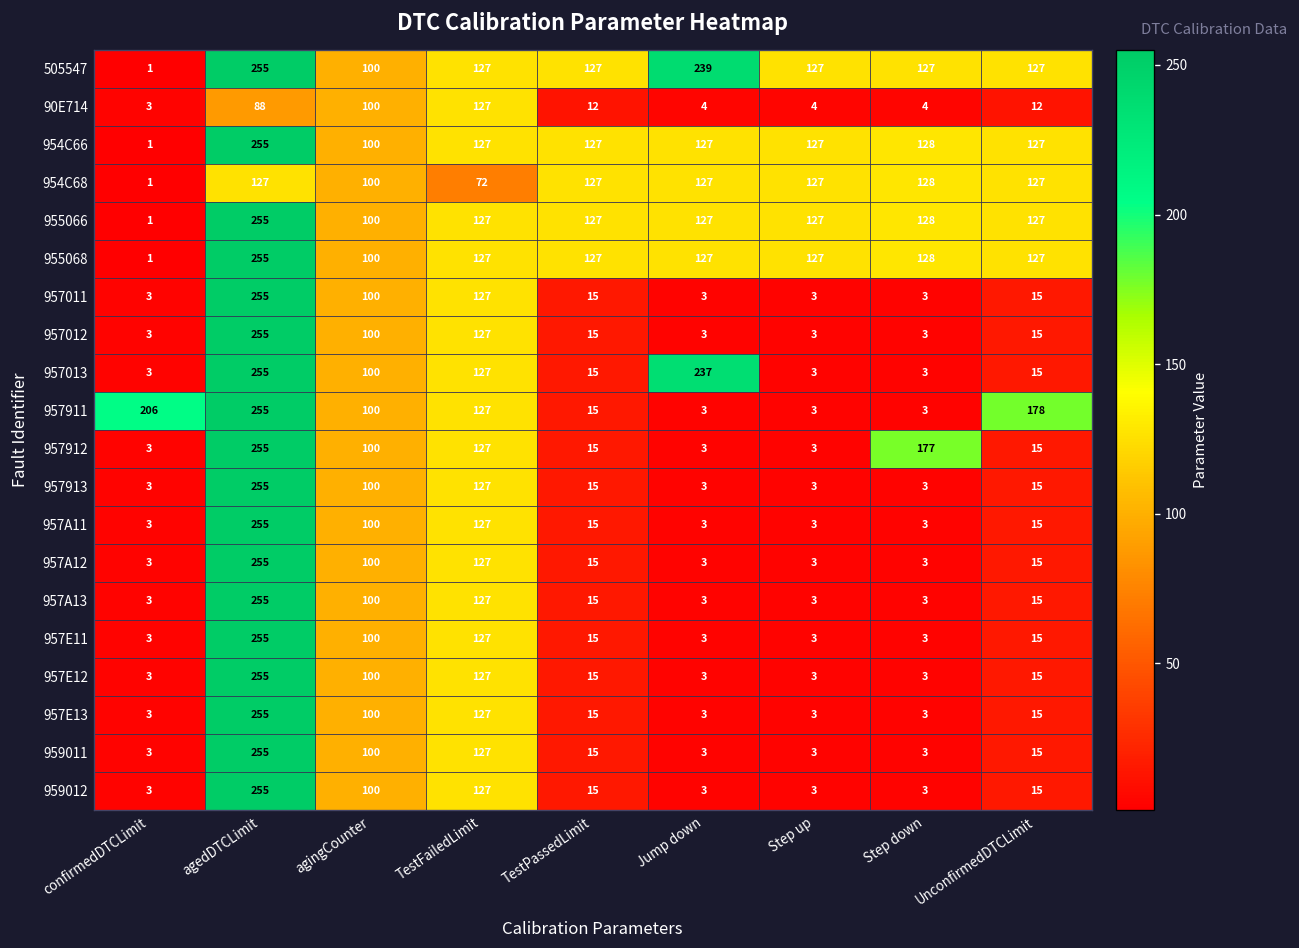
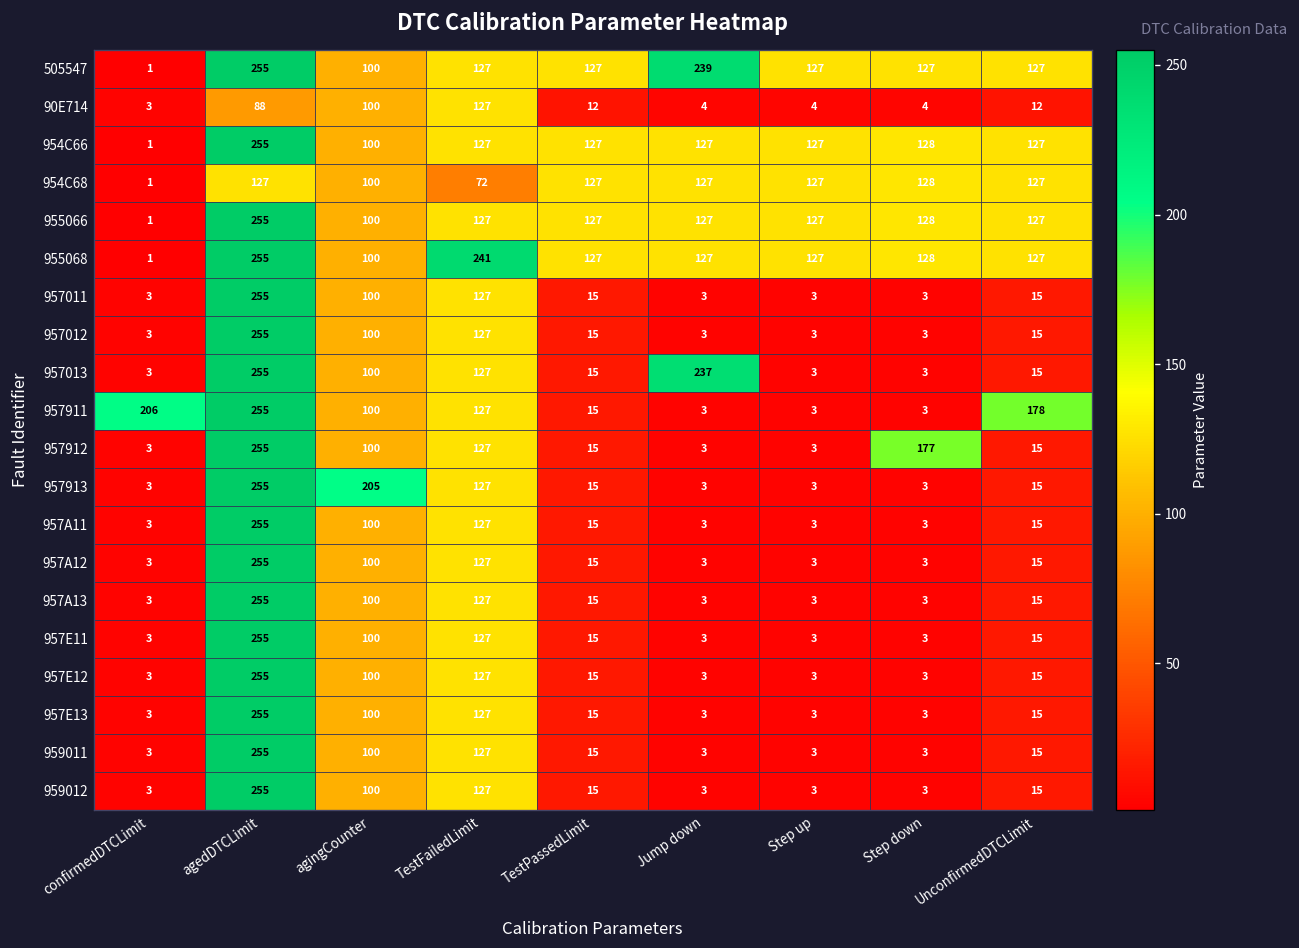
  {
    "505547": {
      "confirmedDTCLimit": 1,
      "agedDTCLimit": 255,
      "agingCounter": 100,
      "TestFailedLimit": 127,
      "TestPassedLimit": 127,
      "Jump down": 239,
      "Step up": 127,
      "Step down": 127,
      "UnconfirmedDTCLimit": 127
    },
    "90E714": {
      "confirmedDTCLimit": 3,
      "agedDTCLimit": 88,
      "agingCounter": 100,
      "TestFailedLimit": 127,
      "TestPassedLimit": 12,
      "Jump down": 4,
      "Step up": 4,
      "Step down": 4,
      "UnconfirmedDTCLimit": 12
    },
    "954C66": {
      "confirmedDTCLimit": 1,
      "agedDTCLimit": 255,
      "agingCounter": 100,
      "TestFailedLimit": 127,
      "TestPassedLimit": 127,
      "Jump down": 127,
      "Step up": 127,
      "Step down": 128,
      "UnconfirmedDTCLimit": 127
    },
    "954C68": {
      "confirmedDTCLimit": 1,
      "agedDTCLimit": 127,
      "agingCounter": 100,
      "TestFailedLimit": 72,
      "TestPassedLimit": 127,
      "Jump down": 127,
      "Step up": 127,
      "Step down": 128,
      "UnconfirmedDTCLimit": 127
    },
    "955066": {
      "confirmedDTCLimit": 1,
      "agedDTCLimit": 255,
      "agingCounter": 100,
      "TestFailedLimit": 127,
      "TestPassedLimit": 127,
      "Jump down": 127,
      "Step up": 127,
      "Step down": 128,
      "UnconfirmedDTCLimit": 127
    },
    "955068": {
      "confirmedDTCLimit": 1,
      "agedDTCLimit": 255,
      "agingCounter": 100,
-     "TestFailedLimit": 127,
+     "TestFailedLimit": 241,
      "TestPassedLimit": 127,
      "Jump down": 127,
      "Step up": 127,
      "Step down": 128,
      "UnconfirmedDTCLimit": 127
    },
    "957011": {
      "confirmedDTCLimit": 3,
      "agedDTCLimit": 255,
      "agingCounter": 100,
      "TestFailedLimit": 127,
      "TestPassedLimit": 15,
      "Jump down": 3,
      "Step up": 3,
      "Step down": 3,
      "UnconfirmedDTCLimit": 15
    },
    "957012": {
      "confirmedDTCLimit": 3,
      "agedDTCLimit": 255,
      "agingCounter": 100,
      "TestFailedLimit": 127,
      "TestPassedLimit": 15,
      "Jump down": 3,
      "Step up": 3,
      "Step down": 3,
      "UnconfirmedDTCLimit": 15
    },
    "957013": {
      "confirmedDTCLimit": 3,
      "agedDTCLimit": 255,
      "agingCounter": 100,
      "TestFailedLimit": 127,
      "TestPassedLimit": 15,
      "Jump down": 237,
      "Step up": 3,
      "Step down": 3,
      "UnconfirmedDTCLimit": 15
    },
    "957911": {
      "confirmedDTCLimit": 206,
      "agedDTCLimit": 255,
      "agingCounter": 100,
      "TestFailedLimit": 127,
      "TestPassedLimit": 15,
      "Jump down": 3,
      "Step up": 3,
      "Step down": 3,
      "UnconfirmedDTCLimit": 178
    },
    "957912": {
      "confirmedDTCLimit": 3,
      "agedDTCLimit": 255,
      "agingCounter": 100,
      "TestFailedLimit": 127,
      "TestPassedLimit": 15,
      "Jump down": 3,
      "Step up": 3,
      "Step down": 177,
      "UnconfirmedDTCLimit": 15
    },
    "957913": {
      "confirmedDTCLimit": 3,
      "agedDTCLimit": 255,
-     "agingCounter": 100,
+     "agingCounter": 205,
      "TestFailedLimit": 127,
      "TestPassedLimit": 15,
      "Jump down": 3,
      "Step up": 3,
      "Step down": 3,
      "UnconfirmedDTCLimit": 15
    },
    "957A11": {
      "confirmedDTCLimit": 3,
      "agedDTCLimit": 255,
      "agingCounter": 100,
      "TestFailedLimit": 127,
      "TestPassedLimit": 15,
      "Jump down": 3,
      "Step up": 3,
      "Step down": 3,
      "UnconfirmedDTCLimit": 15
    },
    "957A12": {
      "confirmedDTCLimit": 3,
      "agedDTCLimit": 255,
      "agingCounter": 100,
      "TestFailedLimit": 127,
      "TestPassedLimit": 15,
      "Jump down": 3,
      "Step up": 3,
      "Step down": 3,
      "UnconfirmedDTCLimit": 15
    },
    "957A13": {
      "confirmedDTCLimit": 3,
      "agedDTCLimit": 255,
      "agingCounter": 100,
      "TestFailedLimit": 127,
      "TestPassedLimit": 15,
      "Jump down": 3,
      "Step up": 3,
      "Step down": 3,
      "UnconfirmedDTCLimit": 15
    },
    "957E11": {
      "confirmedDTCLimit": 3,
      "agedDTCLimit": 255,
      "agingCounter": 100,
      "TestFailedLimit": 127,
      "TestPassedLimit": 15,
      "Jump down": 3,
      "Step up": 3,
      "Step down": 3,
      "UnconfirmedDTCLimit": 15
    },
    "957E12": {
      "confirmedDTCLimit": 3,
      "agedDTCLimit": 255,
      "agingCounter": 100,
      "TestFailedLimit": 127,
      "TestPassedLimit": 15,
      "Jump down": 3,
      "Step up": 3,
      "Step down": 3,
      "UnconfirmedDTCLimit": 15
    },
    "957E13": {
      "confirmedDTCLimit": 3,
      "agedDTCLimit": 255,
      "agingCounter": 100,
      "TestFailedLimit": 127,
      "TestPassedLimit": 15,
      "Jump down": 3,
      "Step up": 3,
      "Step down": 3,
      "UnconfirmedDTCLimit": 15
    },
    "959011": {
      "confirmedDTCLimit": 3,
      "agedDTCLimit": 255,
      "agingCounter": 100,
      "TestFailedLimit": 127,
      "TestPassedLimit": 15,
      "Jump down": 3,
      "Step up": 3,
      "Step down": 3,
      "UnconfirmedDTCLimit": 15
    },
    "959012": {
      "confirmedDTCLimit": 3,
      "agedDTCLimit": 255,
      "agingCounter": 100,
      "TestFailedLimit": 127,
      "TestPassedLimit": 15,
      "Jump down": 3,
      "Step up": 3,
      "Step down": 3,
      "UnconfirmedDTCLimit": 15
    }
  }
